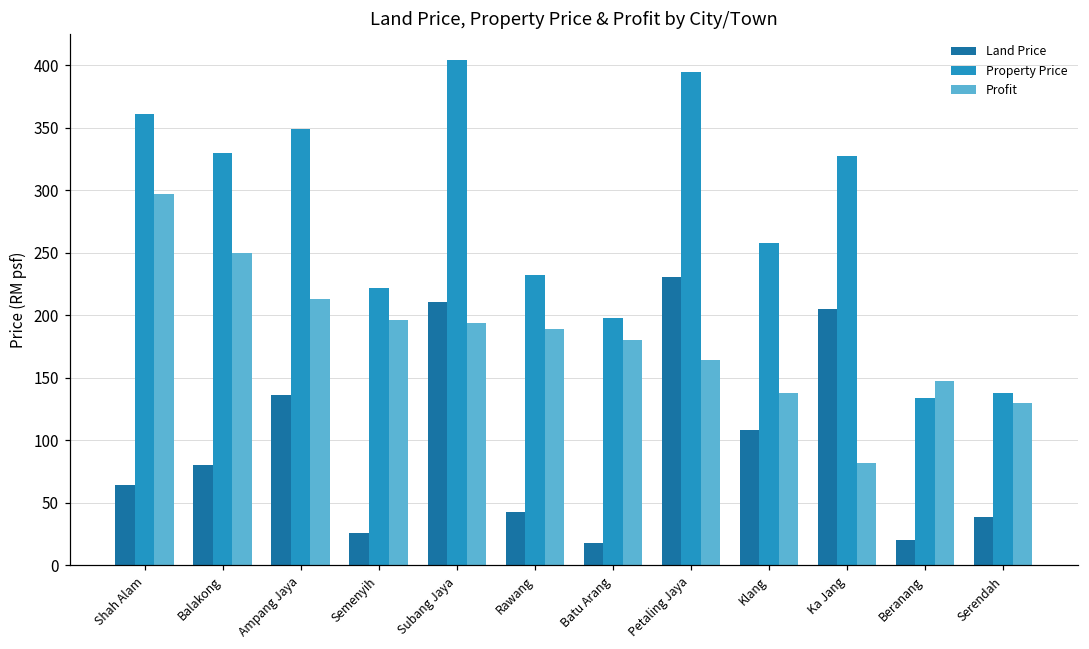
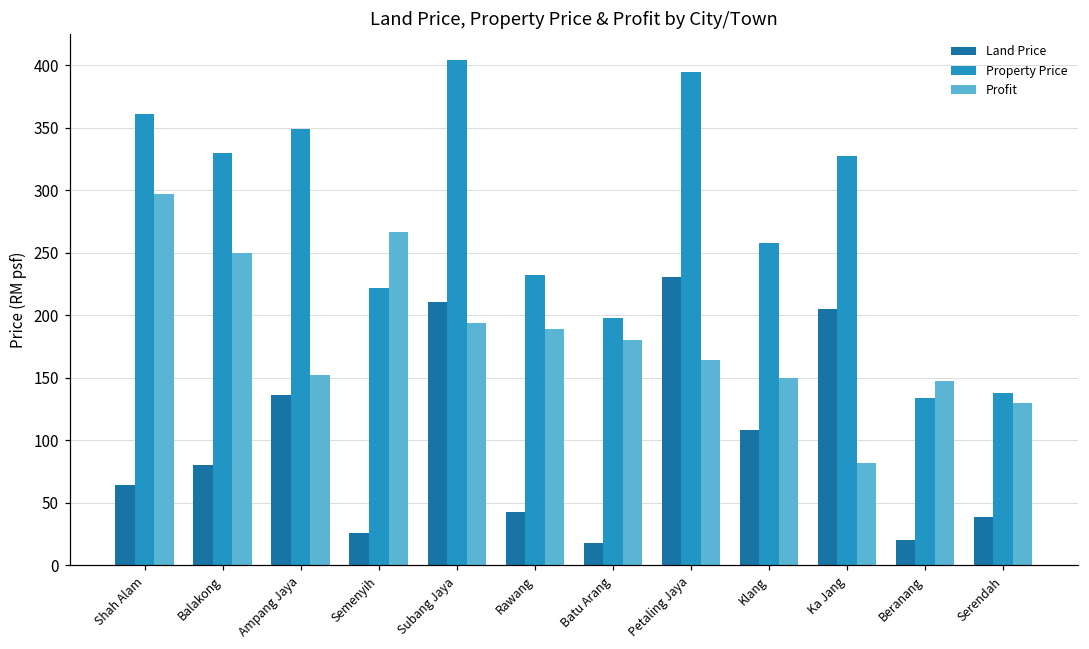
  {
    "Profit": {
      "Shah Alam": 297,
      "Balakong": 250,
-     "Ampang Jaya": 213,
-     "Semenyih": 196,
+     "Ampang Jaya": 152,
+     "Semenyih": 267,
      "Subang Jaya": 194,
      "Rawang": 189,
      "Batu Arang": 180,
      "Petaling Jaya": 164,
-     "Klang": 138,
+     "Klang": 150,
      "Ka Jang": 82,
      "Beranang": 147,
      "Serendah": 130
    }
  }
